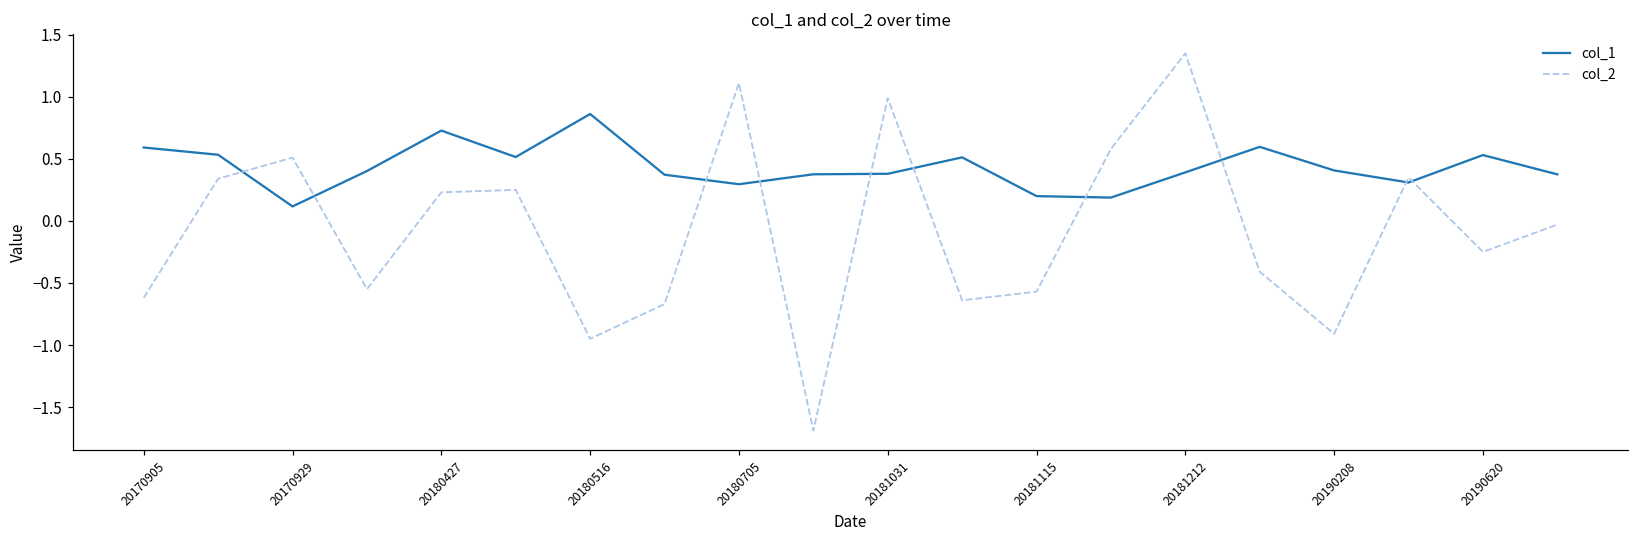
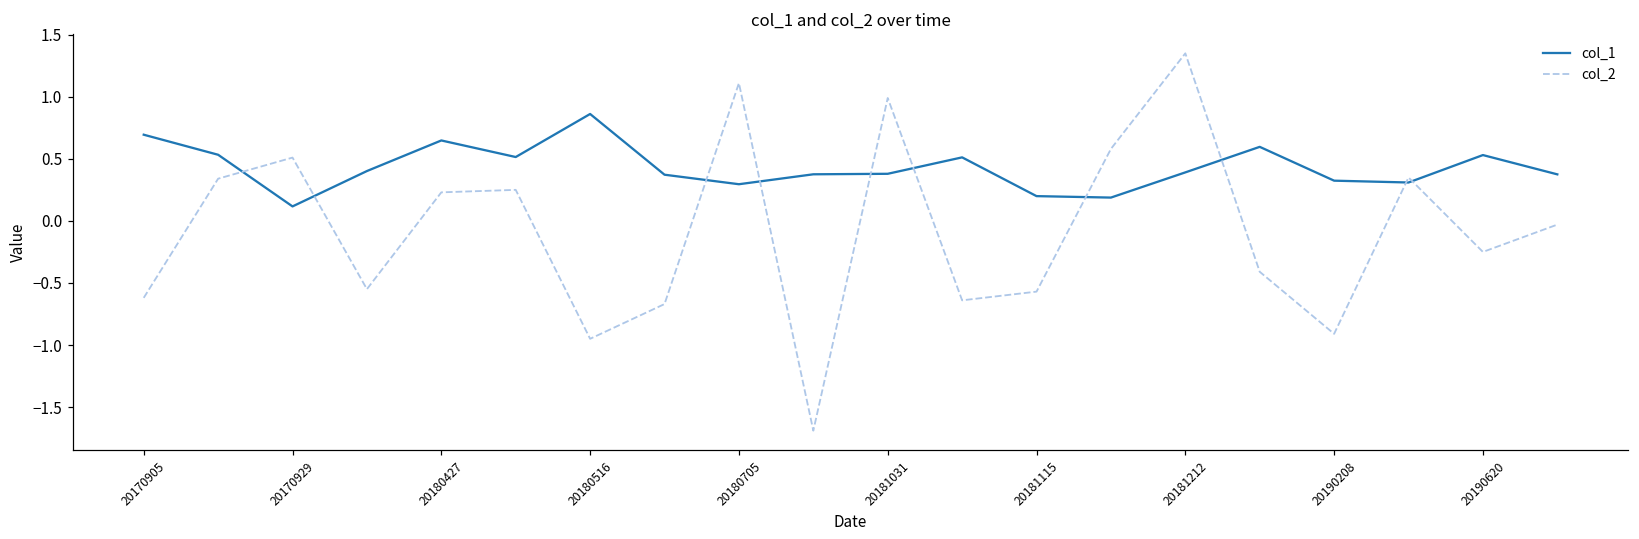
  {
    "col_1": {
-     "20170905": 0.59,
+     "20170905": 0.69,
      "20170929": 0.12,
-     "20180427": 0.73,
+     "20180427": 0.65,
      "20180516": 0.86,
      "20180705": 0.30,
      "20181031": 0.38,
      "20181115": 0.20,
      "20181212": 0.39,
-     "20190208": 0.41,
+     "20190208": 0.32,
      "20190620": 0.53
    },
    "col_2": {
      "20170905": -0.62,
      "20170929": 0.51,
      "20180427": 0.23,
      "20180516": -0.95,
      "20180705": 1.11,
      "20181031": 0.99,
      "20181115": -0.57,
      "20181212": 1.35,
      "20190208": -0.91,
      "20190620": -0.25
    }
  }
